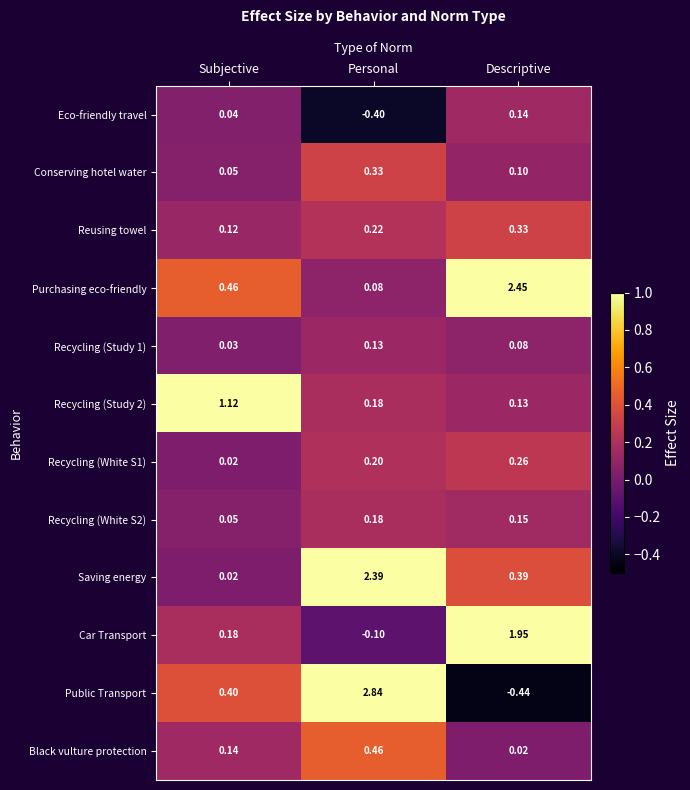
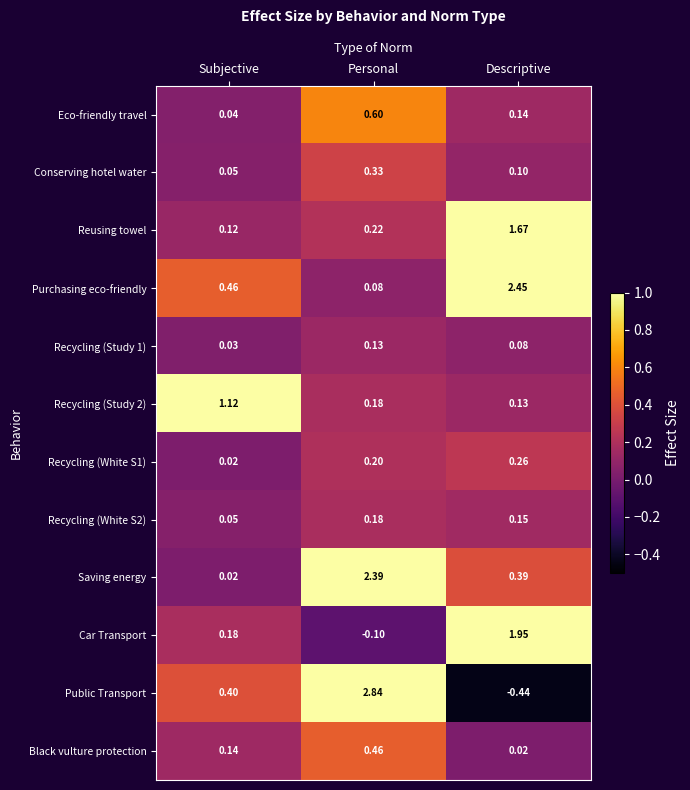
  {
    "Eco-friendly travel": {
      "Subjective": 0.04,
-     "Personal": -0.40,
+     "Personal": 0.60,
      "Descriptive": 0.14
    },
    "Conserving hotel water": {
      "Subjective": 0.05,
      "Personal": 0.33,
      "Descriptive": 0.10
    },
    "Reusing towel": {
      "Subjective": 0.12,
      "Personal": 0.22,
-     "Descriptive": 0.33
+     "Descriptive": 1.67
    },
    "Purchasing eco-friendly": {
      "Subjective": 0.46,
      "Personal": 0.08,
      "Descriptive": 2.45
    },
    "Recycling (Study 1)": {
      "Subjective": 0.03,
      "Personal": 0.13,
      "Descriptive": 0.08
    },
    "Recycling (Study 2)": {
      "Subjective": 1.12,
      "Personal": 0.18,
      "Descriptive": 0.13
    },
    "Recycling (White S1)": {
      "Subjective": 0.02,
      "Personal": 0.20,
      "Descriptive": 0.26
    },
    "Recycling (White S2)": {
      "Subjective": 0.05,
      "Personal": 0.18,
      "Descriptive": 0.15
    },
    "Saving energy": {
      "Subjective": 0.02,
      "Personal": 2.39,
      "Descriptive": 0.39
    },
    "Car Transport": {
      "Subjective": 0.18,
      "Personal": -0.10,
      "Descriptive": 1.95
    },
    "Public Transport": {
      "Subjective": 0.40,
      "Personal": 2.84,
      "Descriptive": -0.44
    },
    "Black vulture protection": {
      "Subjective": 0.14,
      "Personal": 0.46,
      "Descriptive": 0.02
    }
  }
